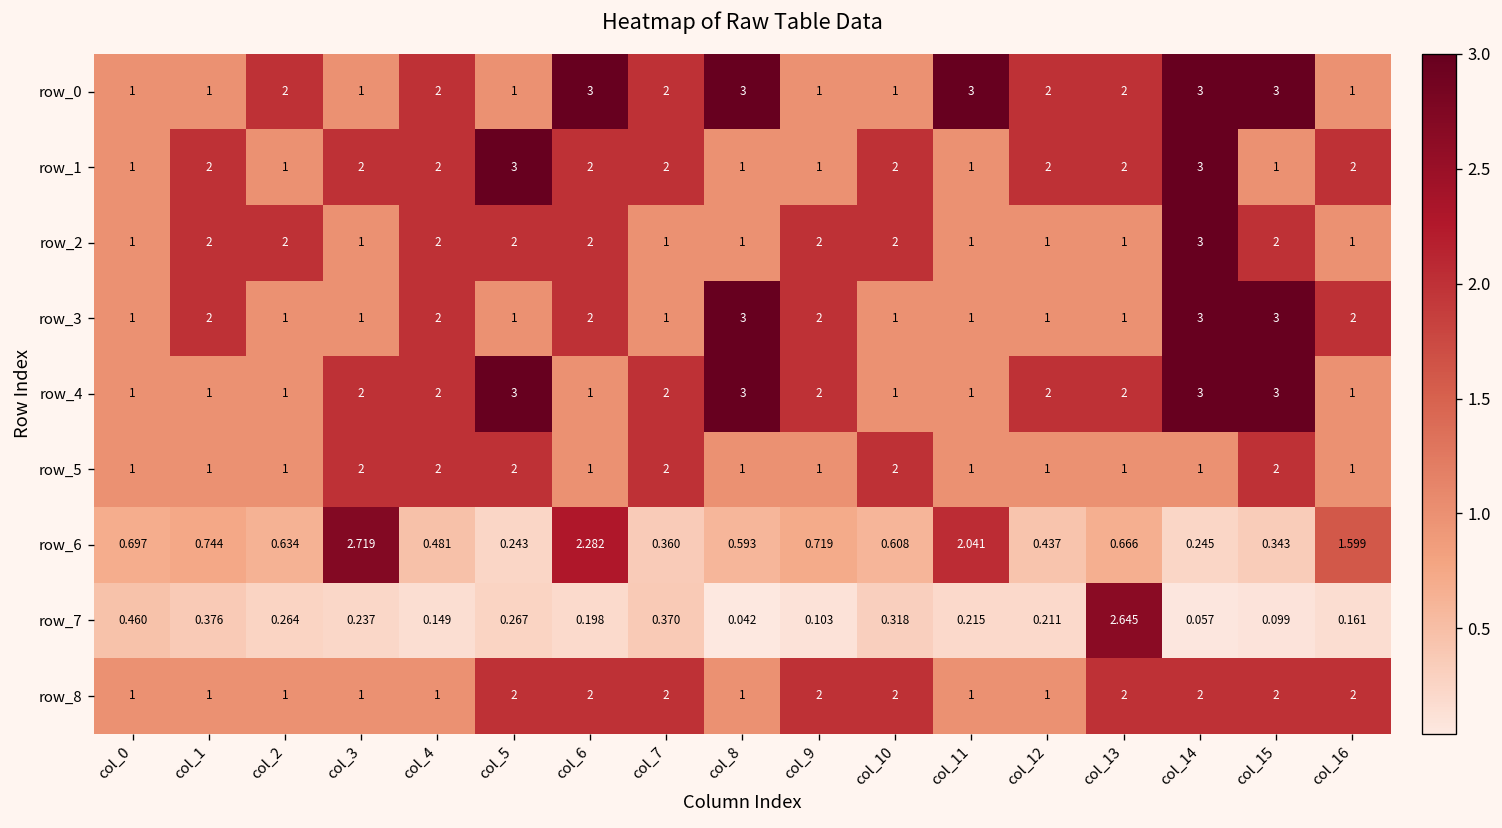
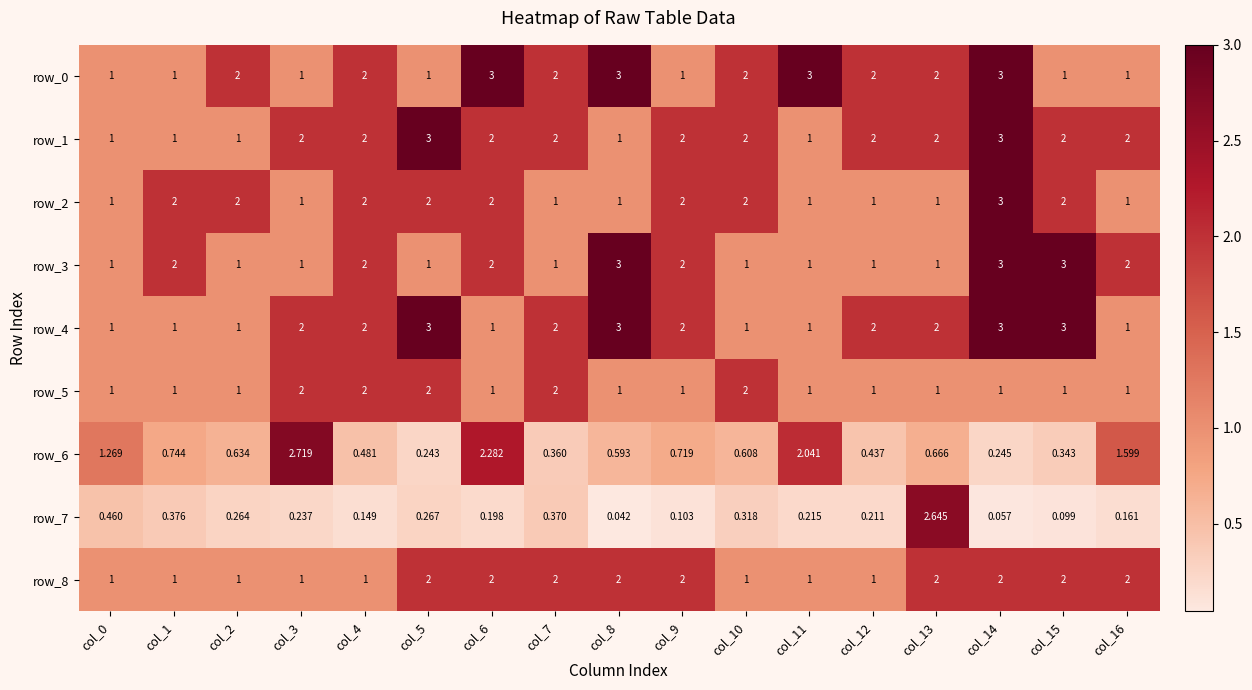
  {
    "row_0": {
      "col_0": 1,
      "col_1": 1,
      "col_2": 2,
      "col_3": 1,
      "col_4": 2,
      "col_5": 1,
      "col_6": 3,
      "col_7": 2,
      "col_8": 3,
      "col_9": 1,
-     "col_10": 1,
+     "col_10": 2,
      "col_11": 3,
      "col_12": 2,
      "col_13": 2,
      "col_14": 3,
-     "col_15": 3,
+     "col_15": 1,
      "col_16": 1
    },
    "row_1": {
      "col_0": 1,
-     "col_1": 2,
+     "col_1": 1,
      "col_2": 1,
      "col_3": 2,
      "col_4": 2,
      "col_5": 3,
      "col_6": 2,
      "col_7": 2,
      "col_8": 1,
-     "col_9": 1,
+     "col_9": 2,
      "col_10": 2,
      "col_11": 1,
      "col_12": 2,
      "col_13": 2,
      "col_14": 3,
-     "col_15": 1,
+     "col_15": 2,
      "col_16": 2
    },
    "row_2": {
      "col_0": 1,
      "col_1": 2,
      "col_2": 2,
      "col_3": 1,
      "col_4": 2,
      "col_5": 2,
      "col_6": 2,
      "col_7": 1,
      "col_8": 1,
      "col_9": 2,
      "col_10": 2,
      "col_11": 1,
      "col_12": 1,
      "col_13": 1,
      "col_14": 3,
      "col_15": 2,
      "col_16": 1
    },
    "row_3": {
      "col_0": 1,
      "col_1": 2,
      "col_2": 1,
      "col_3": 1,
      "col_4": 2,
      "col_5": 1,
      "col_6": 2,
      "col_7": 1,
      "col_8": 3,
      "col_9": 2,
      "col_10": 1,
      "col_11": 1,
      "col_12": 1,
      "col_13": 1,
      "col_14": 3,
      "col_15": 3,
      "col_16": 2
    },
    "row_4": {
      "col_0": 1,
      "col_1": 1,
      "col_2": 1,
      "col_3": 2,
      "col_4": 2,
      "col_5": 3,
      "col_6": 1,
      "col_7": 2,
      "col_8": 3,
      "col_9": 2,
      "col_10": 1,
      "col_11": 1,
      "col_12": 2,
      "col_13": 2,
      "col_14": 3,
      "col_15": 3,
      "col_16": 1
    },
    "row_5": {
      "col_0": 1,
      "col_1": 1,
      "col_2": 1,
      "col_3": 2,
      "col_4": 2,
      "col_5": 2,
      "col_6": 1,
      "col_7": 2,
      "col_8": 1,
      "col_9": 1,
      "col_10": 2,
      "col_11": 1,
      "col_12": 1,
      "col_13": 1,
      "col_14": 1,
-     "col_15": 2,
+     "col_15": 1,
      "col_16": 1
    },
    "row_6": {
-     "col_0": 0.697,
+     "col_0": 1.269,
      "col_1": 0.744,
      "col_2": 0.634,
      "col_3": 2.719,
      "col_4": 0.481,
      "col_5": 0.243,
      "col_6": 2.282,
      "col_7": 0.360,
      "col_8": 0.593,
      "col_9": 0.719,
      "col_10": 0.608,
      "col_11": 2.041,
      "col_12": 0.437,
      "col_13": 0.666,
      "col_14": 0.245,
      "col_15": 0.343,
      "col_16": 1.599
    },
    "row_7": {
      "col_0": 0.460,
      "col_1": 0.376,
      "col_2": 0.264,
      "col_3": 0.237,
      "col_4": 0.149,
      "col_5": 0.267,
      "col_6": 0.198,
      "col_7": 0.370,
      "col_8": 0.042,
      "col_9": 0.103,
      "col_10": 0.318,
      "col_11": 0.215,
      "col_12": 0.211,
      "col_13": 2.645,
      "col_14": 0.057,
      "col_15": 0.099,
      "col_16": 0.161
    },
    "row_8": {
      "col_0": 1,
      "col_1": 1,
      "col_2": 1,
      "col_3": 1,
      "col_4": 1,
      "col_5": 2,
      "col_6": 2,
      "col_7": 2,
-     "col_8": 1,
+     "col_8": 2,
      "col_9": 2,
-     "col_10": 2,
+     "col_10": 1,
      "col_11": 1,
      "col_12": 1,
      "col_13": 2,
      "col_14": 2,
      "col_15": 2,
      "col_16": 2
    }
  }
